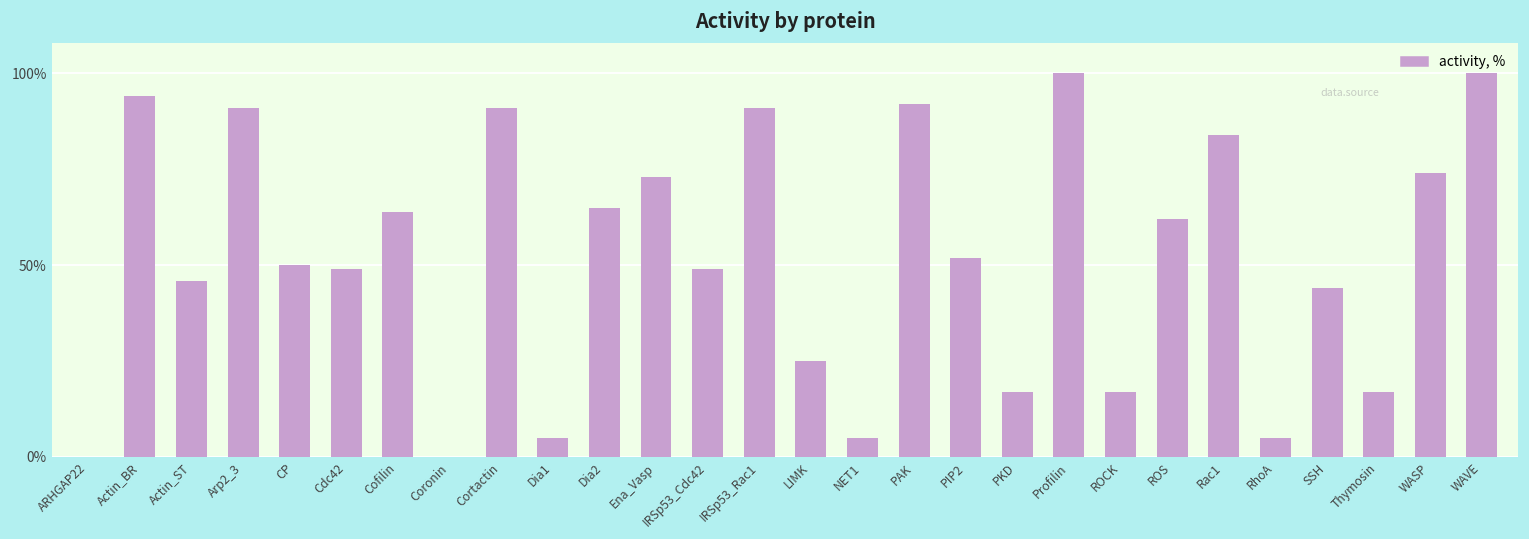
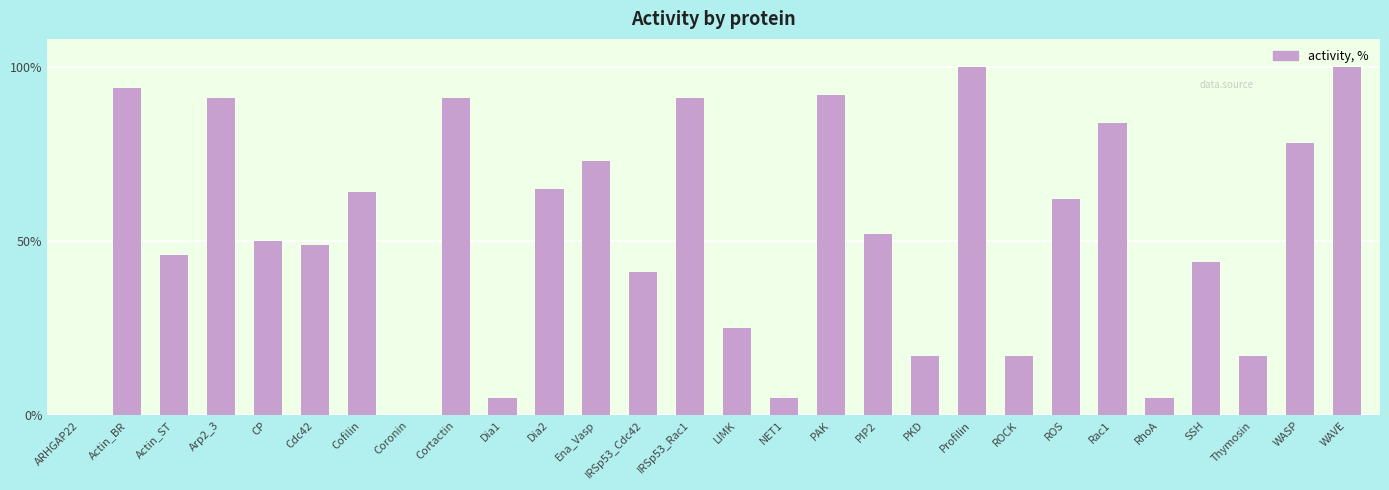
  {
    "ARHGAP22": "0%",
    "Actin_BR": "94%",
    "Actin_ST": "46%",
    "Arp2_3": "91%",
    "CP": "50%",
    "Cdc42": "49%",
    "Cofilin": "64%",
    "Coronin": "0%",
    "Cortactin": "91%",
    "Dia1": "5%",
    "Dia2": "65%",
    "Ena_Vasp": "73%",
-   "IRSp53_Cdc42": "49%",
+   "IRSp53_Cdc42": "41%",
    "IRSp53_Rac1": "91%",
    "LIMK": "25%",
    "NET1": "5%",
    "PAK": "92%",
    "PIP2": "52%",
    "PKD": "17%",
    "Profilin": "100%",
    "ROCK": "17%",
    "ROS": "62%",
    "Rac1": "84%",
    "RhoA": "5%",
    "SSH": "44%",
    "Thymosin": "17%",
-   "WASP": "74%",
+   "WASP": "78%",
    "WAVE": "100%"
  }
